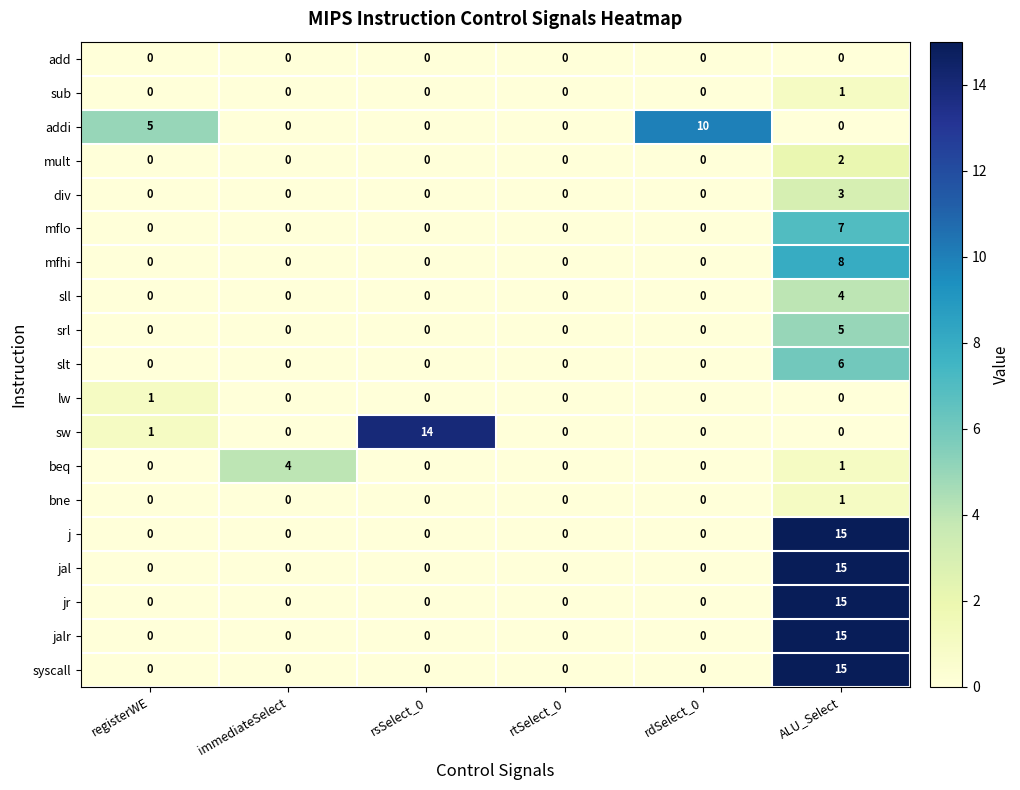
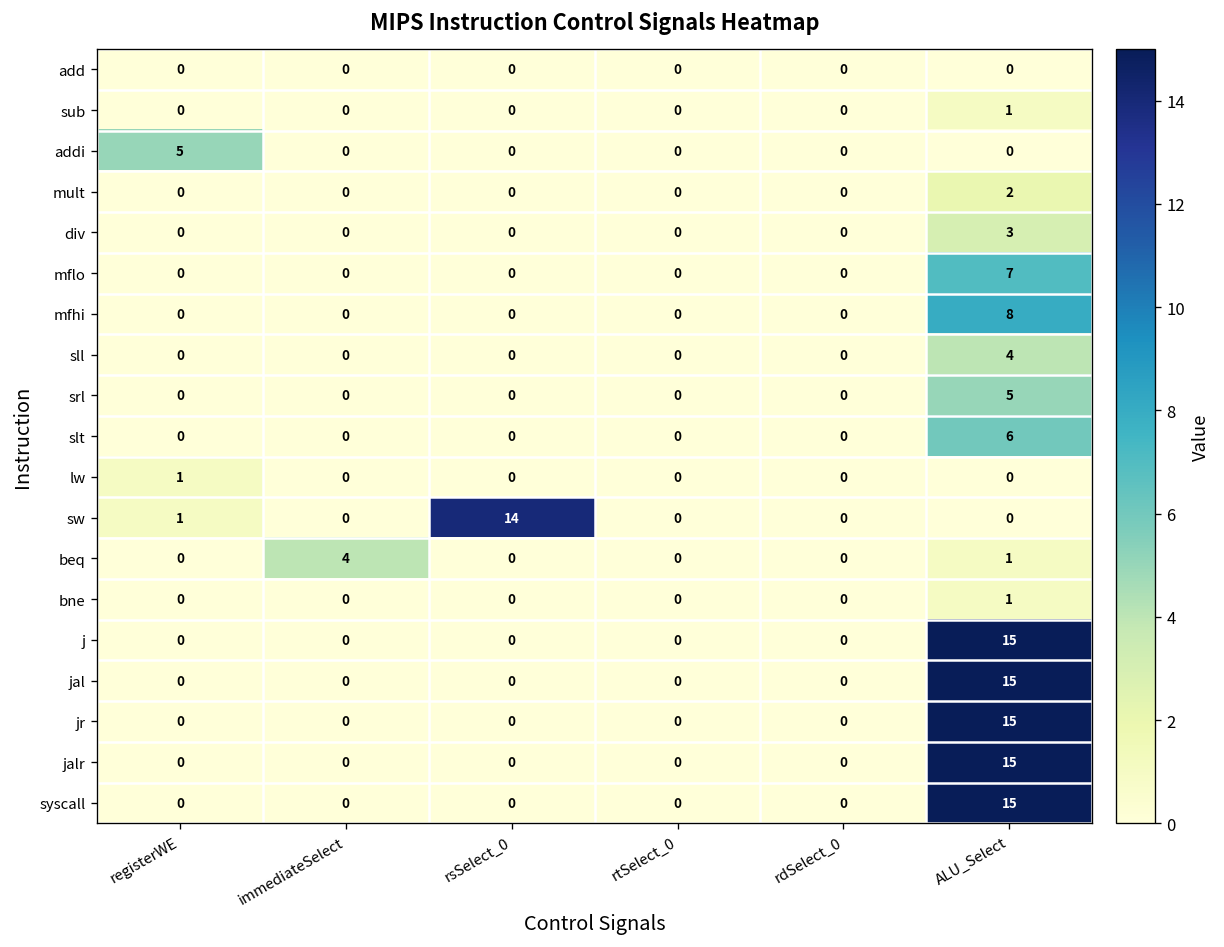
  {
    "add": {
      "registerWE": 0,
      "immediateSelect": 0,
      "rsSelect_0": 0,
      "rtSelect_0": 0,
      "rdSelect_0": 0,
      "ALU_Select": 0
    },
    "sub": {
      "registerWE": 0,
      "immediateSelect": 0,
      "rsSelect_0": 0,
      "rtSelect_0": 0,
      "rdSelect_0": 0,
      "ALU_Select": 1
    },
    "addi": {
      "registerWE": 5,
      "immediateSelect": 0,
      "rsSelect_0": 0,
      "rtSelect_0": 0,
-     "rdSelect_0": 10,
+     "rdSelect_0": 0,
      "ALU_Select": 0
    },
    "mult": {
      "registerWE": 0,
      "immediateSelect": 0,
      "rsSelect_0": 0,
      "rtSelect_0": 0,
      "rdSelect_0": 0,
      "ALU_Select": 2
    },
    "div": {
      "registerWE": 0,
      "immediateSelect": 0,
      "rsSelect_0": 0,
      "rtSelect_0": 0,
      "rdSelect_0": 0,
      "ALU_Select": 3
    },
    "mflo": {
      "registerWE": 0,
      "immediateSelect": 0,
      "rsSelect_0": 0,
      "rtSelect_0": 0,
      "rdSelect_0": 0,
      "ALU_Select": 7
    },
    "mfhi": {
      "registerWE": 0,
      "immediateSelect": 0,
      "rsSelect_0": 0,
      "rtSelect_0": 0,
      "rdSelect_0": 0,
      "ALU_Select": 8
    },
    "sll": {
      "registerWE": 0,
      "immediateSelect": 0,
      "rsSelect_0": 0,
      "rtSelect_0": 0,
      "rdSelect_0": 0,
      "ALU_Select": 4
    },
    "srl": {
      "registerWE": 0,
      "immediateSelect": 0,
      "rsSelect_0": 0,
      "rtSelect_0": 0,
      "rdSelect_0": 0,
      "ALU_Select": 5
    },
    "slt": {
      "registerWE": 0,
      "immediateSelect": 0,
      "rsSelect_0": 0,
      "rtSelect_0": 0,
      "rdSelect_0": 0,
      "ALU_Select": 6
    },
    "lw": {
      "registerWE": 1,
      "immediateSelect": 0,
      "rsSelect_0": 0,
      "rtSelect_0": 0,
      "rdSelect_0": 0,
      "ALU_Select": 0
    },
    "sw": {
      "registerWE": 1,
      "immediateSelect": 0,
      "rsSelect_0": 14,
      "rtSelect_0": 0,
      "rdSelect_0": 0,
      "ALU_Select": 0
    },
    "beq": {
      "registerWE": 0,
      "immediateSelect": 4,
      "rsSelect_0": 0,
      "rtSelect_0": 0,
      "rdSelect_0": 0,
      "ALU_Select": 1
    },
    "bne": {
      "registerWE": 0,
      "immediateSelect": 0,
      "rsSelect_0": 0,
      "rtSelect_0": 0,
      "rdSelect_0": 0,
      "ALU_Select": 1
    },
    "j": {
      "registerWE": 0,
      "immediateSelect": 0,
      "rsSelect_0": 0,
      "rtSelect_0": 0,
      "rdSelect_0": 0,
      "ALU_Select": 15
    },
    "jal": {
      "registerWE": 0,
      "immediateSelect": 0,
      "rsSelect_0": 0,
      "rtSelect_0": 0,
      "rdSelect_0": 0,
      "ALU_Select": 15
    },
    "jr": {
      "registerWE": 0,
      "immediateSelect": 0,
      "rsSelect_0": 0,
      "rtSelect_0": 0,
      "rdSelect_0": 0,
      "ALU_Select": 15
    },
    "jalr": {
      "registerWE": 0,
      "immediateSelect": 0,
      "rsSelect_0": 0,
      "rtSelect_0": 0,
      "rdSelect_0": 0,
      "ALU_Select": 15
    },
    "syscall": {
      "registerWE": 0,
      "immediateSelect": 0,
      "rsSelect_0": 0,
      "rtSelect_0": 0,
      "rdSelect_0": 0,
      "ALU_Select": 15
    }
  }
